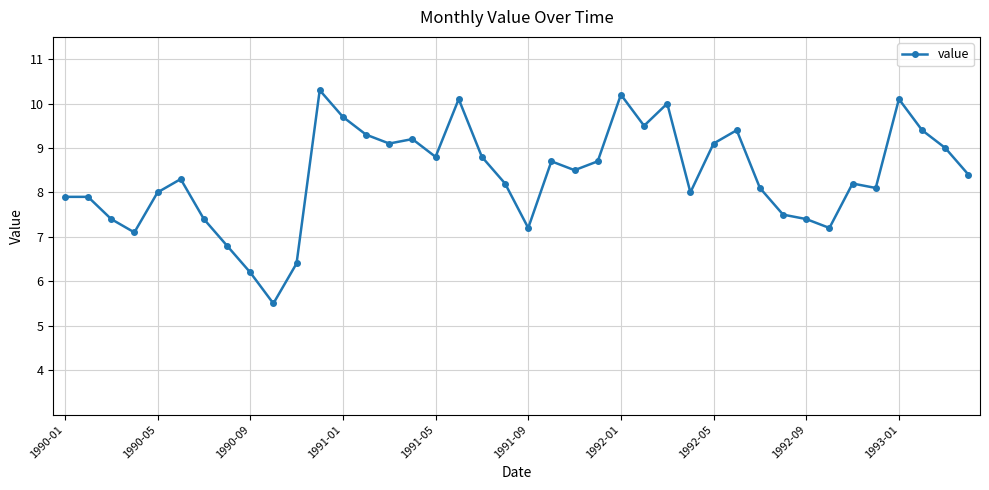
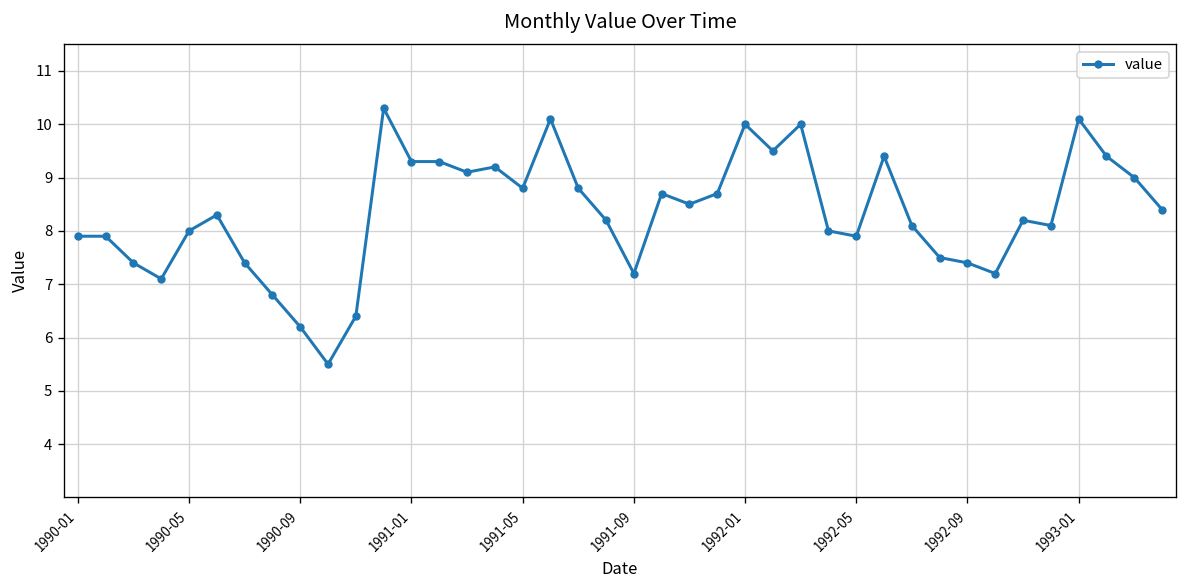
  {
    "1990-01": 7.9,
    "1990-05": 8.0,
    "1990-09": 6.2,
-   "1991-01": 9.7,
+   "1991-01": 9.3,
    "1991-05": 8.8,
    "1991-09": 7.2,
-   "1992-01": 10.2,
-   "1992-05": 9.1,
+   "1992-01": 10.0,
+   "1992-05": 7.9,
    "1992-09": 7.4,
    "1993-01": 10.1
  }
